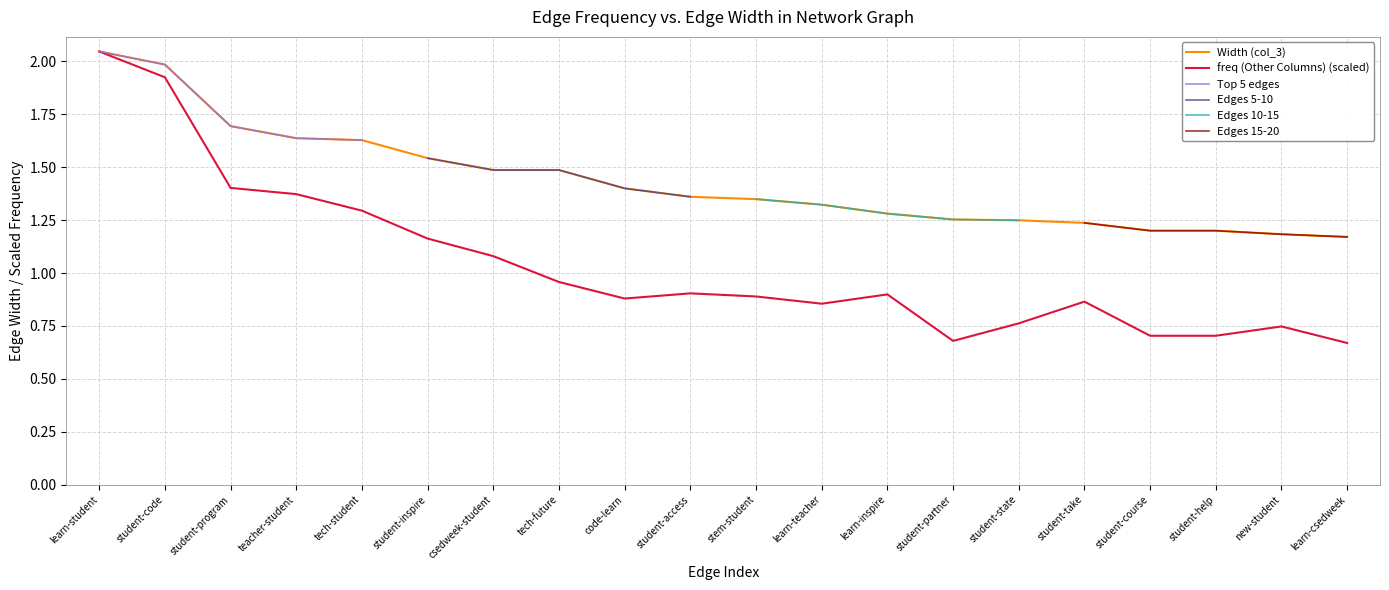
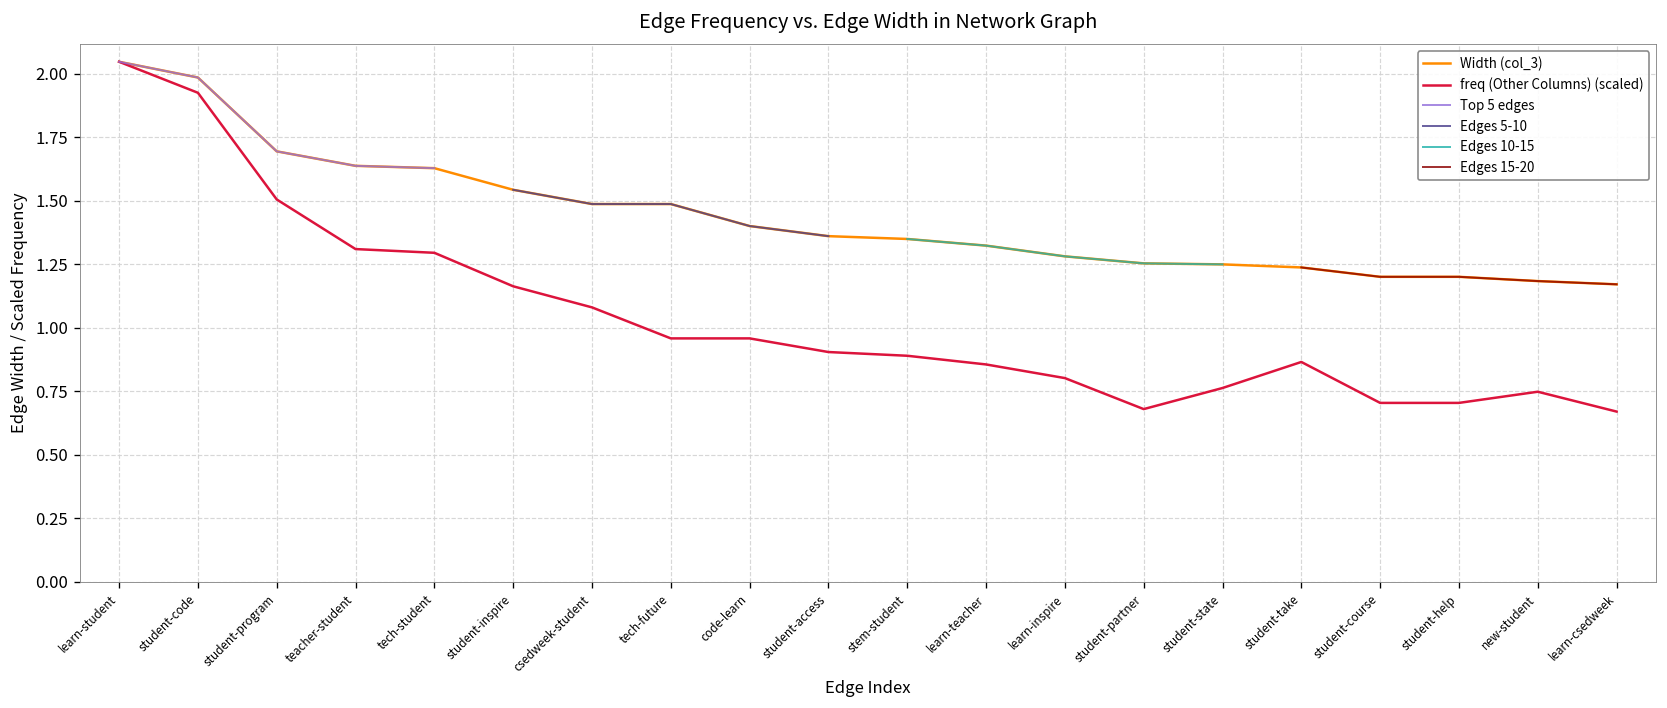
  {
    "freq (Other Columns) (scaled)": {
      "student-code": 1.92,
-     "student-program": 1.40,
-     "teacher-student": 1.37,
+     "student-program": 1.50,
+     "teacher-student": 1.31,
      "tech-student": 1.29,
      "student-inspire": 1.16,
      "csedweek-student": 1.08,
      "tech-future": 0.96,
-     "code-learn": 0.88,
+     "code-learn": 0.96,
      "student-access": 0.90,
      "stem-student": 0.89,
      "learn-teacher": 0.85,
-     "learn-inspire": 0.90,
+     "learn-inspire": 0.80,
      "student-partner": 0.68,
      "student-state": 0.76,
      "student-take": 0.86,
      "student-course": 0.70,
      "student-help": 0.70,
      "new-student": 0.75,
      "learn-csedweek": 0.67
    }
  }
